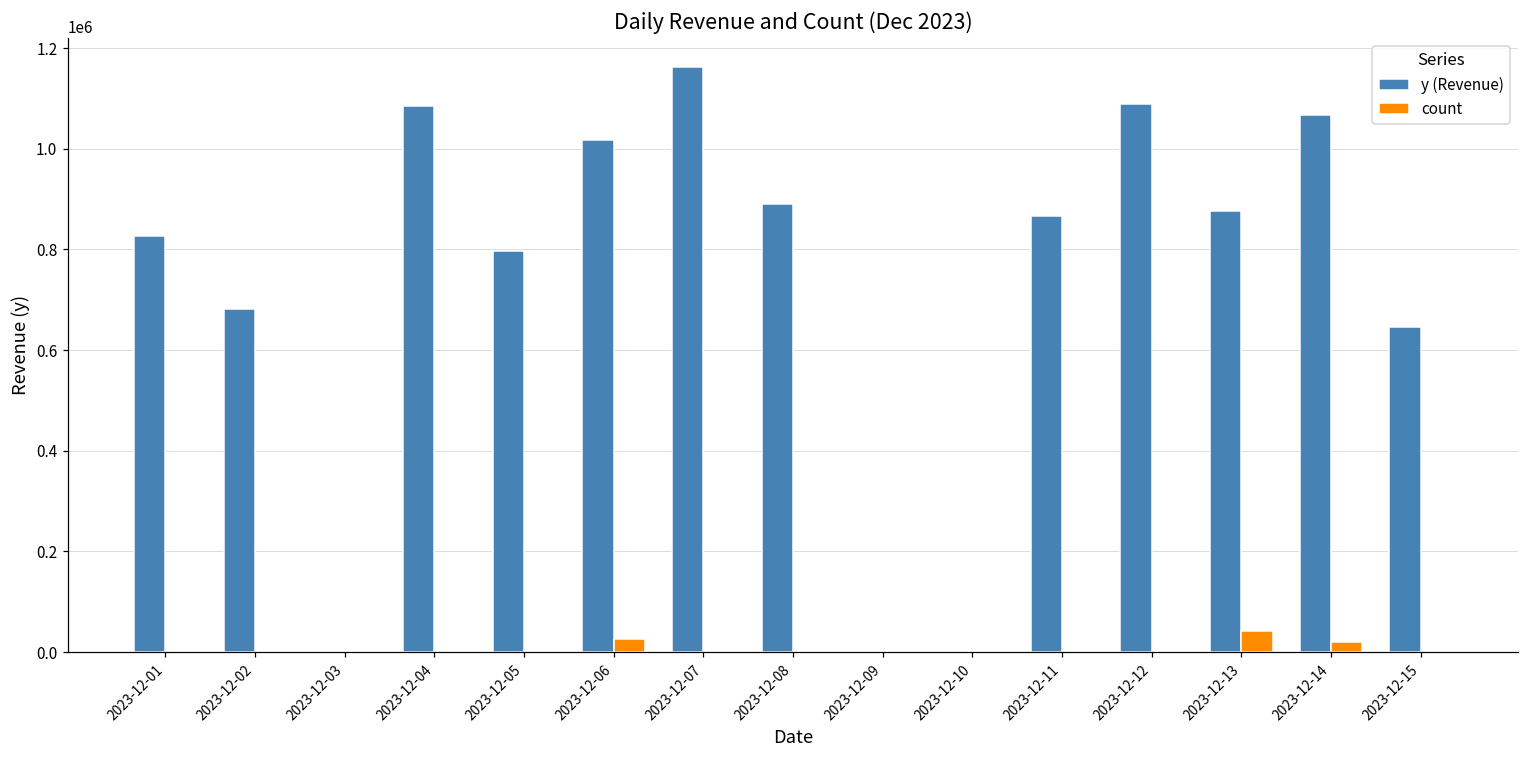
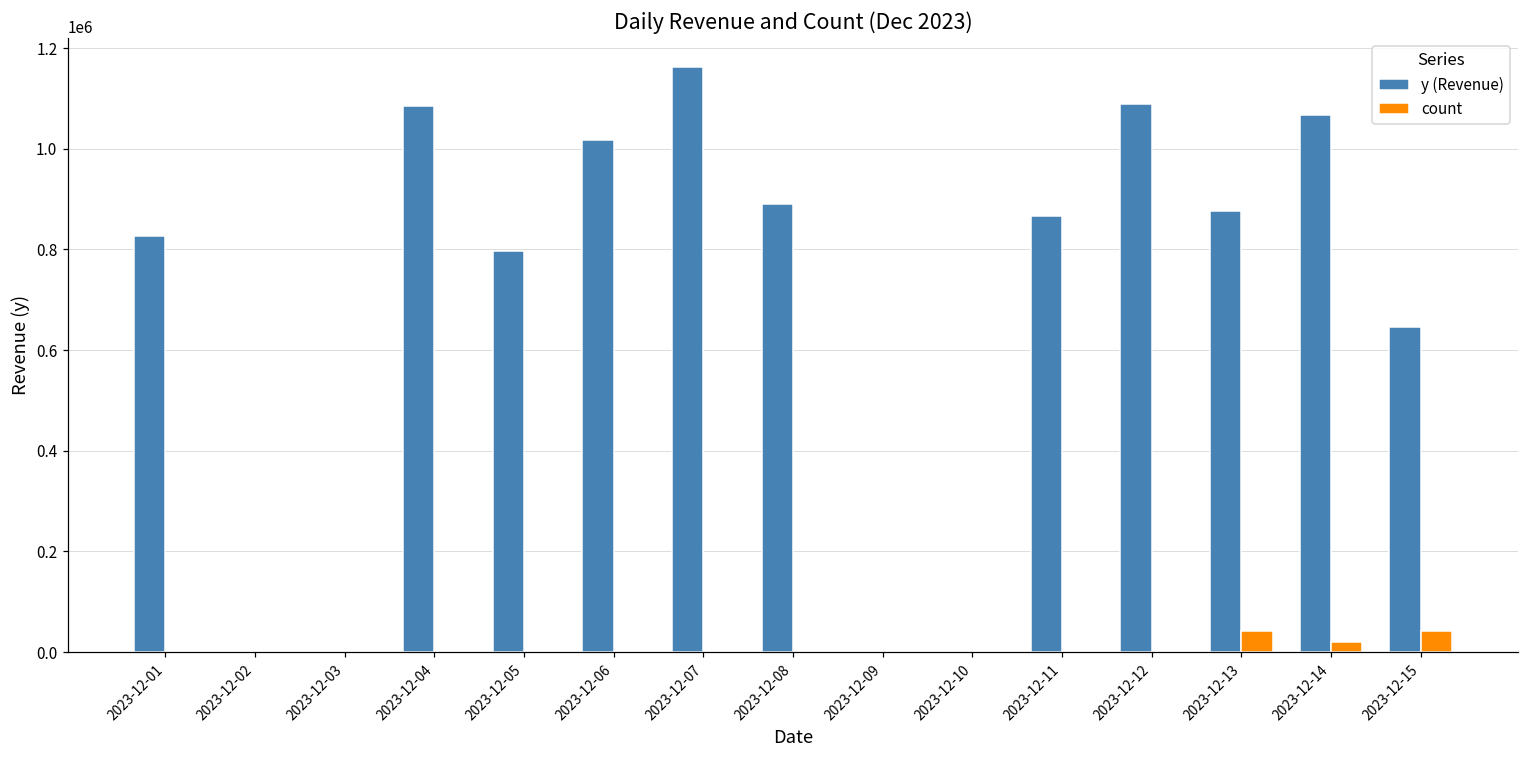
  {
    "y (Revenue)": {
      "2023-12-01": 830000,
-     "2023-12-02": 680000,
+     "2023-12-02": 0,
      "2023-12-03": 0,
      "2023-12-04": 1080000,
      "2023-12-05": 800000,
      "2023-12-06": 1020000,
      "2023-12-07": 1160000,
      "2023-12-08": 890000,
      "2023-12-09": 0,
      "2023-12-10": 0,
      "2023-12-11": 870000,
      "2023-12-12": 1090000,
      "2023-12-13": 880000,
      "2023-12-14": 1070000,
      "2023-12-15": 650000
    },
    "count": {
      "2023-12-02": 0,
      "2023-12-03": 0,
-     "2023-12-06": 30000,
+     "2023-12-06": 0,
      "2023-12-09": 0,
      "2023-12-10": 0,
      "2023-12-13": 40000,
      "2023-12-14": 20000,
-     "2023-12-15": 0
+     "2023-12-15": 40000
    }
  }
